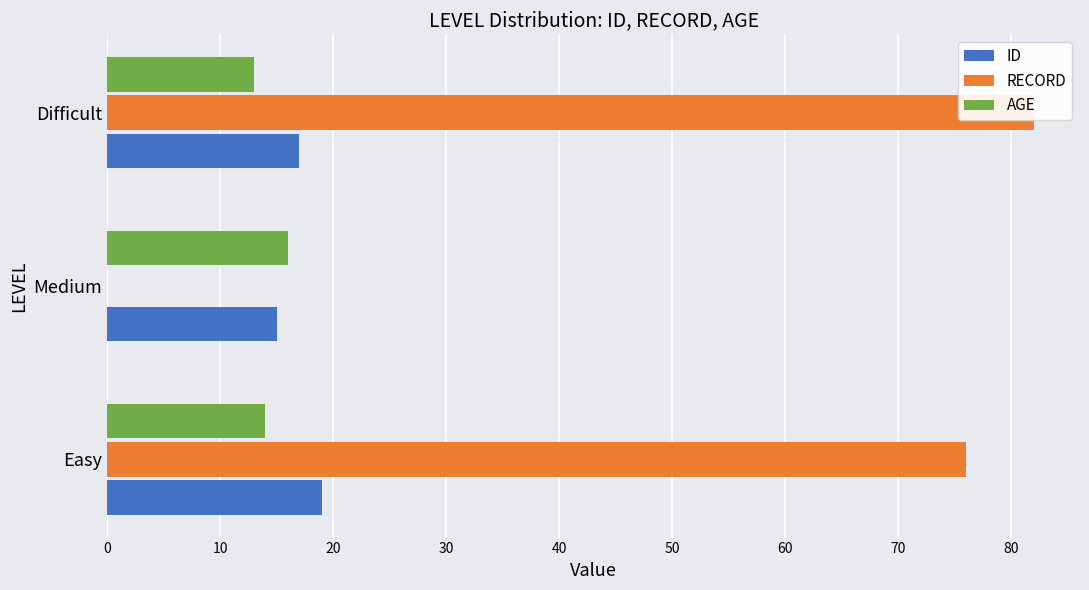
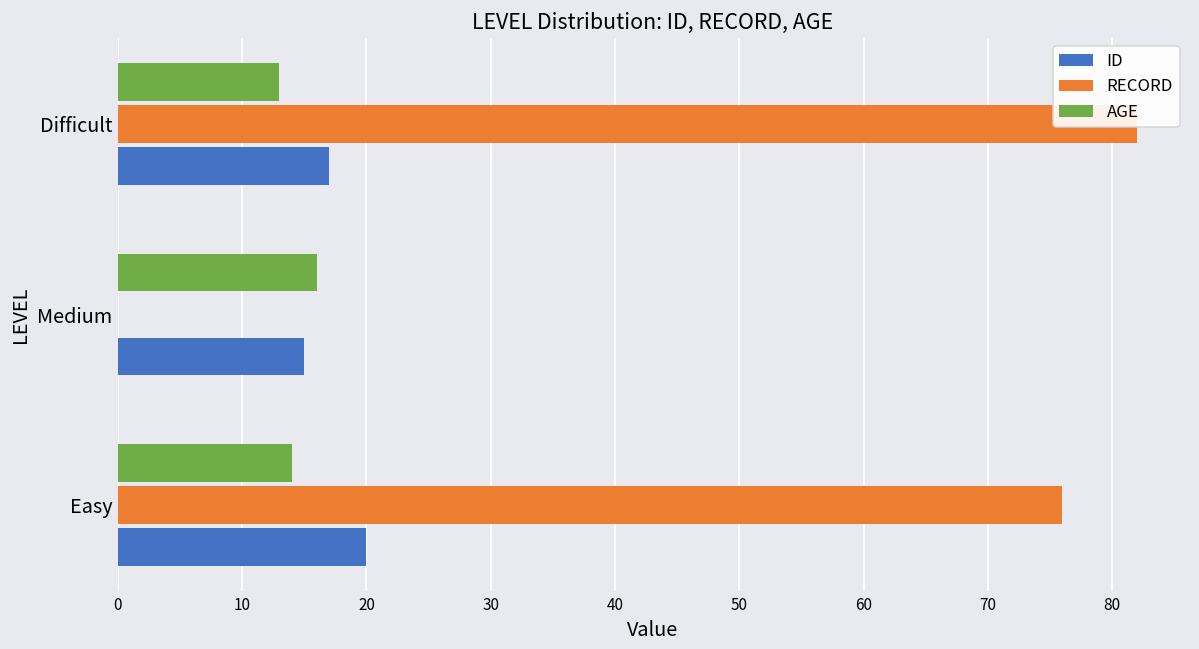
  {
    "ID": {
      "Difficult": 17,
      "Medium": 15,
-     "Easy": 19
+     "Easy": 20
    },
    "RECORD": {
      "Medium": 0,
      "Easy": 76
    },
    "AGE": {
      "Difficult": 13,
      "Medium": 16,
      "Easy": 14
    }
  }
